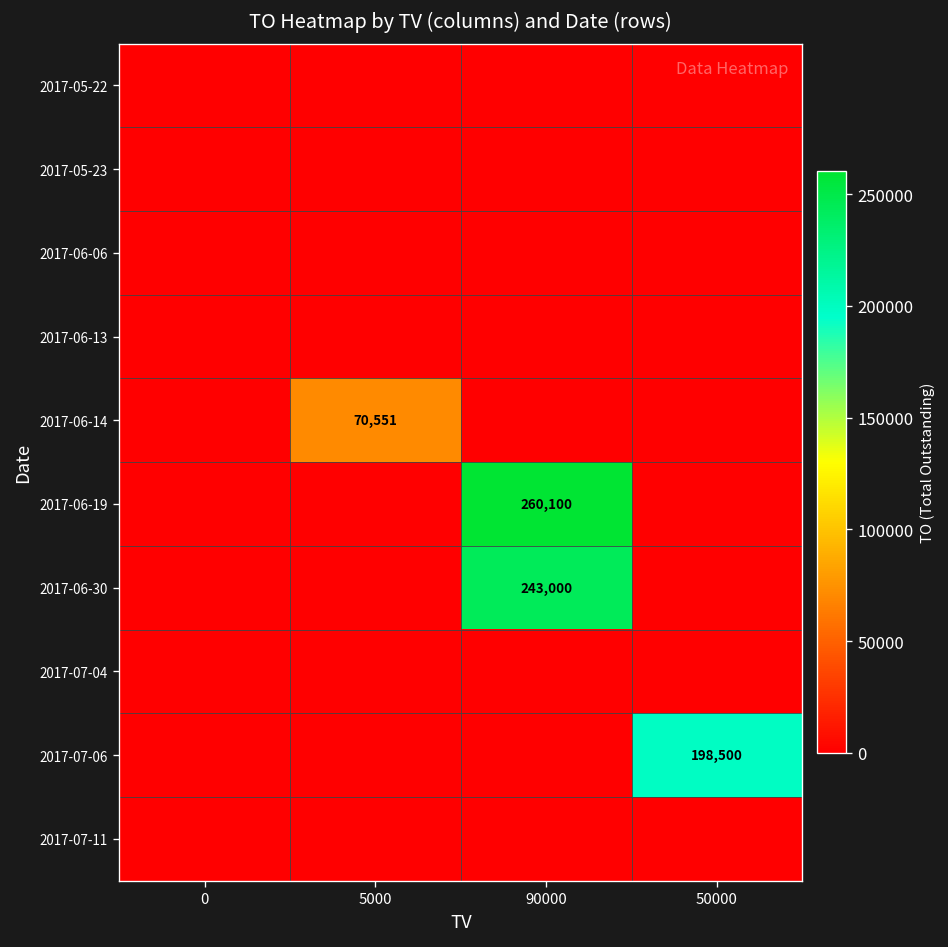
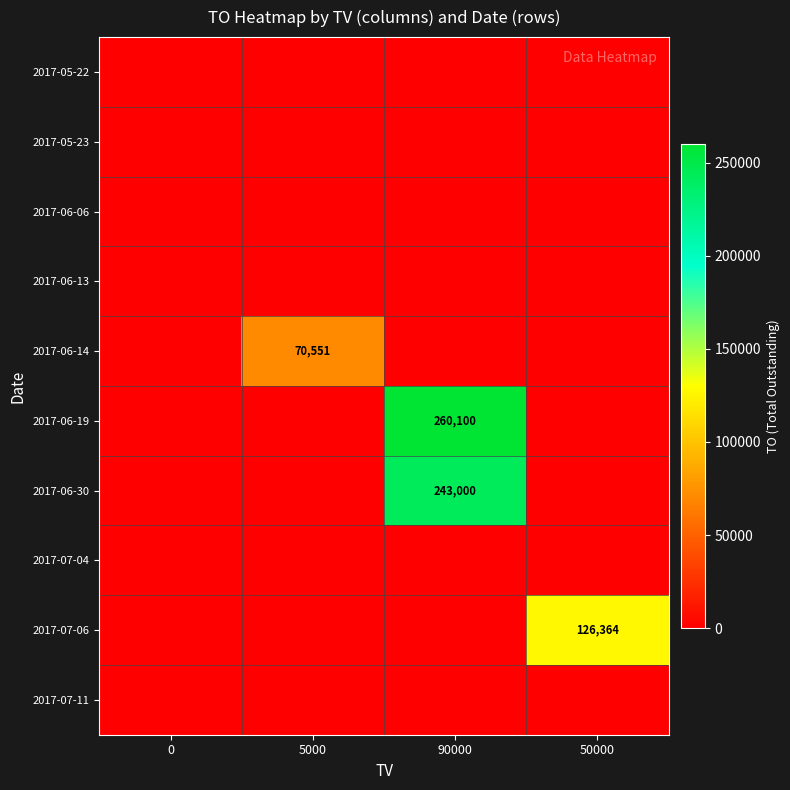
  {
    "2017-06-14": {
      "5000": "70,551"
    },
    "2017-06-19": {
      "90000": "260,100"
    },
    "2017-06-30": {
      "90000": "243,000"
    },
    "2017-07-06": {
-     "50000": "198,500"
+     "50000": "126,364"
    }
  }
